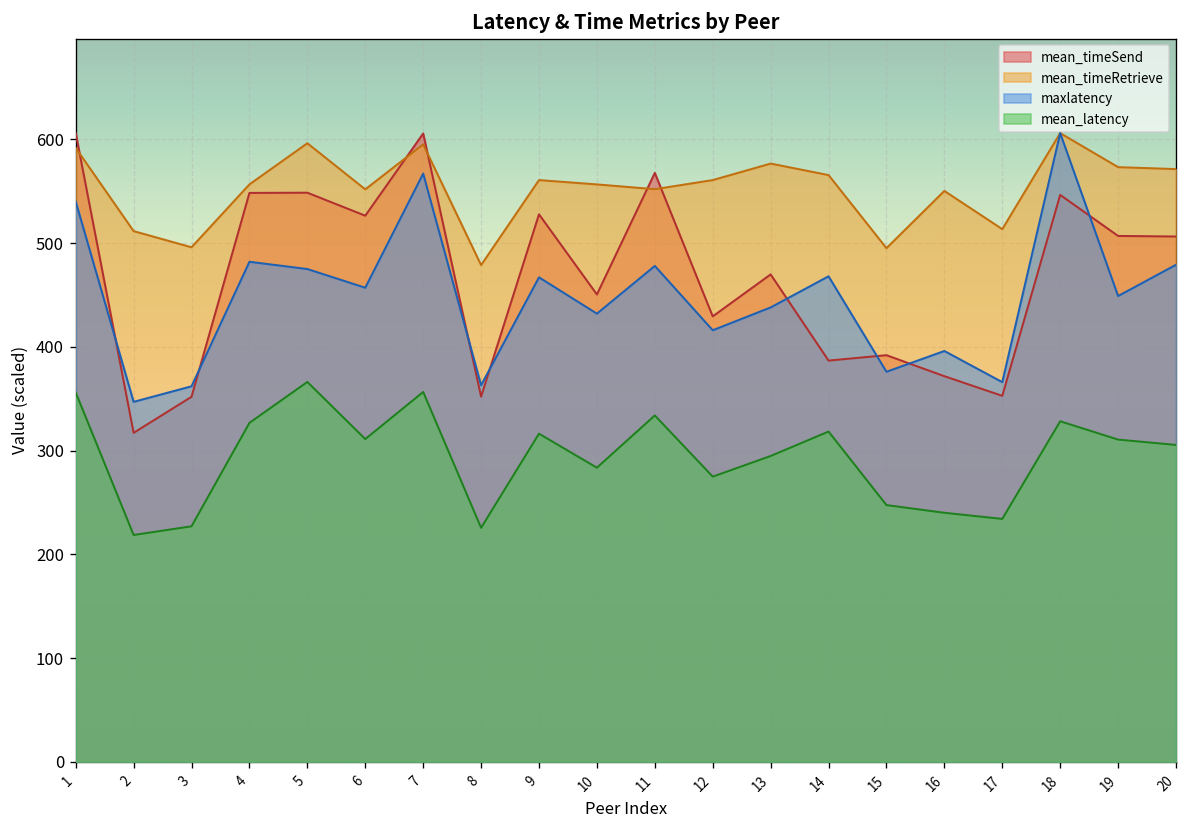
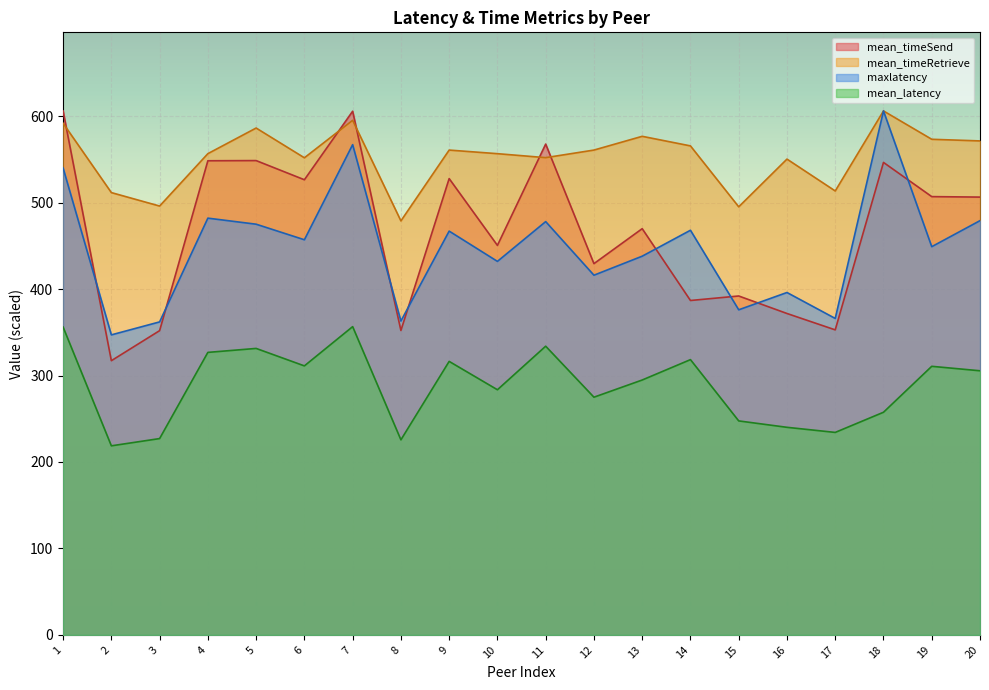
  {
    "mean_timeSend": {
      "1": 610,
      "2": 320,
      "3": 350,
      "4": 550,
      "5": 550,
      "6": 530,
      "7": 610,
      "8": 350,
      "9": 530,
      "10": 450,
      "11": 570,
      "12": 430,
      "13": 470,
      "14": 390,
      "15": 390,
      "16": 370,
      "17": 350,
      "18": 550,
      "19": 510,
      "20": 510
    },
    "mean_timeRetrieve": {
      "1": 590,
      "2": 510,
      "3": 500,
      "4": 560,
-     "5": 600,
+     "5": 590,
      "6": 550,
      "7": 600,
      "8": 480,
      "9": 560,
      "10": 560,
      "11": 550,
      "12": 560,
      "13": 580,
      "14": 570,
      "15": 500,
      "16": 550,
      "17": 510,
      "19": 570,
      "20": 570
    },
    "maxlatency": {
      "1": 540,
      "2": 350,
      "3": 360,
      "4": 480,
      "5": 480,
      "6": 460,
      "7": 570,
      "8": 360,
      "9": 470,
      "10": 430,
      "11": 480,
      "12": 420,
      "13": 440,
      "14": 470,
      "15": 380,
      "16": 400,
      "17": 370,
      "19": 450,
      "20": 480
    },
    "mean_latency": {
      "1": 360,
      "2": 220,
      "3": 230,
      "4": 330,
-     "5": 370,
+     "5": 330,
      "6": 310,
      "7": 360,
      "8": 230,
      "9": 320,
      "10": 280,
      "11": 330,
      "12": 270,
      "13": 290,
      "14": 320,
      "15": 250,
      "16": 240,
      "17": 230,
-     "18": 330,
+     "18": 260,
      "19": 310,
      "20": 310
    }
  }
